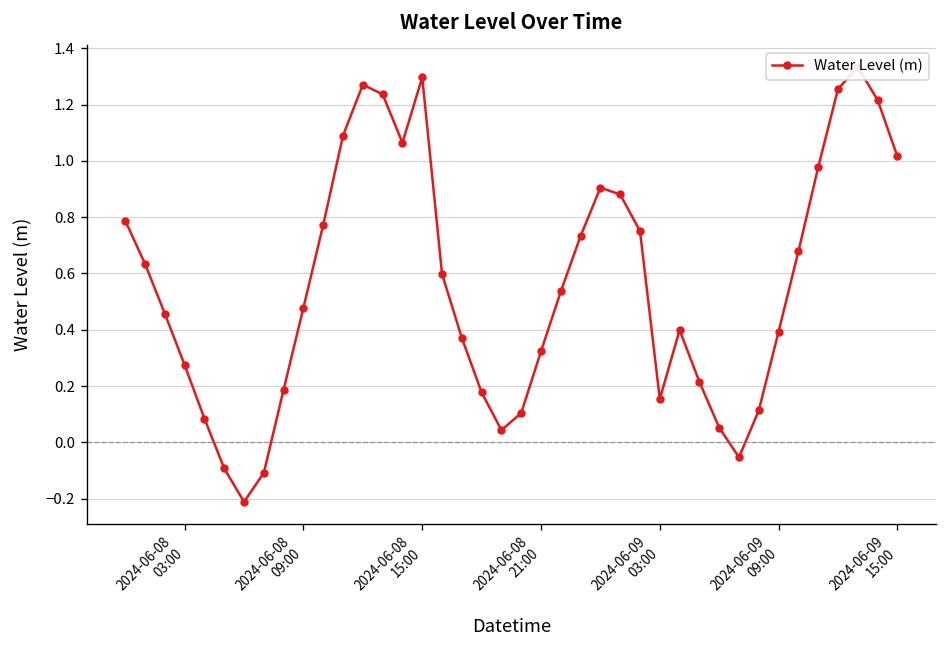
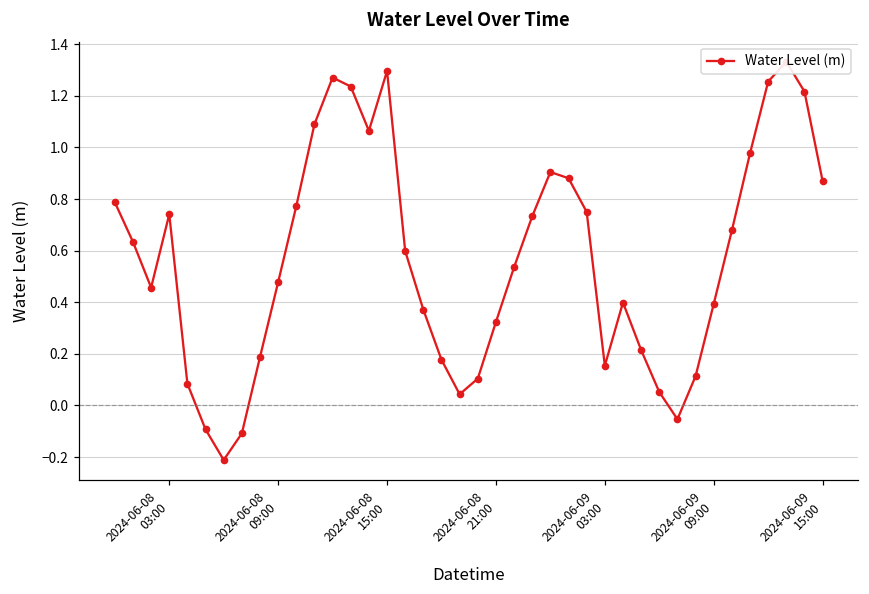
  {
-   "2024-06-08 03:00": 0.27,
+   "2024-06-08 03:00": 0.74,
    "2024-06-08 09:00": 0.48,
    "2024-06-08 15:00": 1.30,
    "2024-06-08 21:00": 0.32,
    "2024-06-09 03:00": 0.15,
    "2024-06-09 09:00": 0.39,
-   "2024-06-09 15:00": 1.02
+   "2024-06-09 15:00": 0.87
  }
